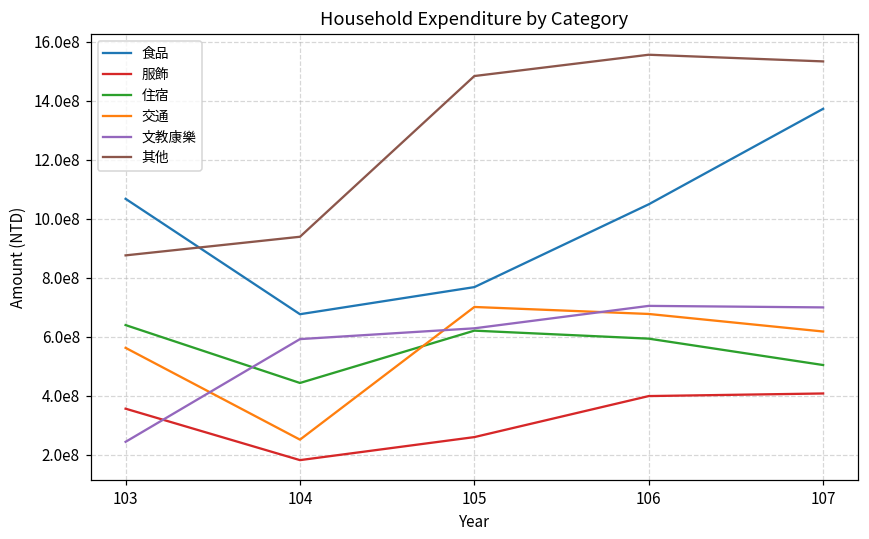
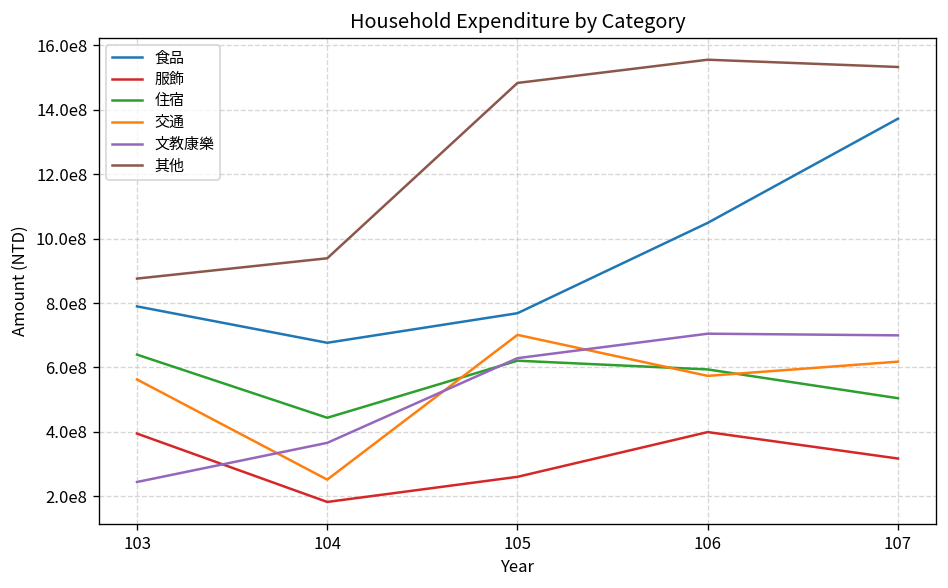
  {
    "食品": {
-     "103": 1070000000,
+     "103": 790000000,
      "104": 680000000,
      "105": 770000000,
      "106": 1050000000,
      "107": 1370000000
    },
    "服飾": {
-     "103": 360000000,
+     "103": 390000000,
      "104": 180000000,
      "105": 260000000,
      "106": 400000000,
-     "107": 410000000
+     "107": 320000000
    },
    "住宿": {
      "103": 640000000,
      "104": 440000000,
      "106": 590000000,
      "107": 500000000
    },
    "交通": {
      "103": 560000000,
      "104": 250000000,
      "105": 700000000,
-     "106": 680000000,
+     "106": 570000000,
      "107": 620000000
    },
    "文教康樂": {
      "103": 240000000,
-     "104": 590000000,
+     "104": 370000000,
      "106": 700000000,
      "107": 700000000
    },
    "其他": {
      "103": 880000000,
      "104": 940000000,
      "105": 1480000000,
      "106": 1560000000,
      "107": 1530000000
    }
  }
